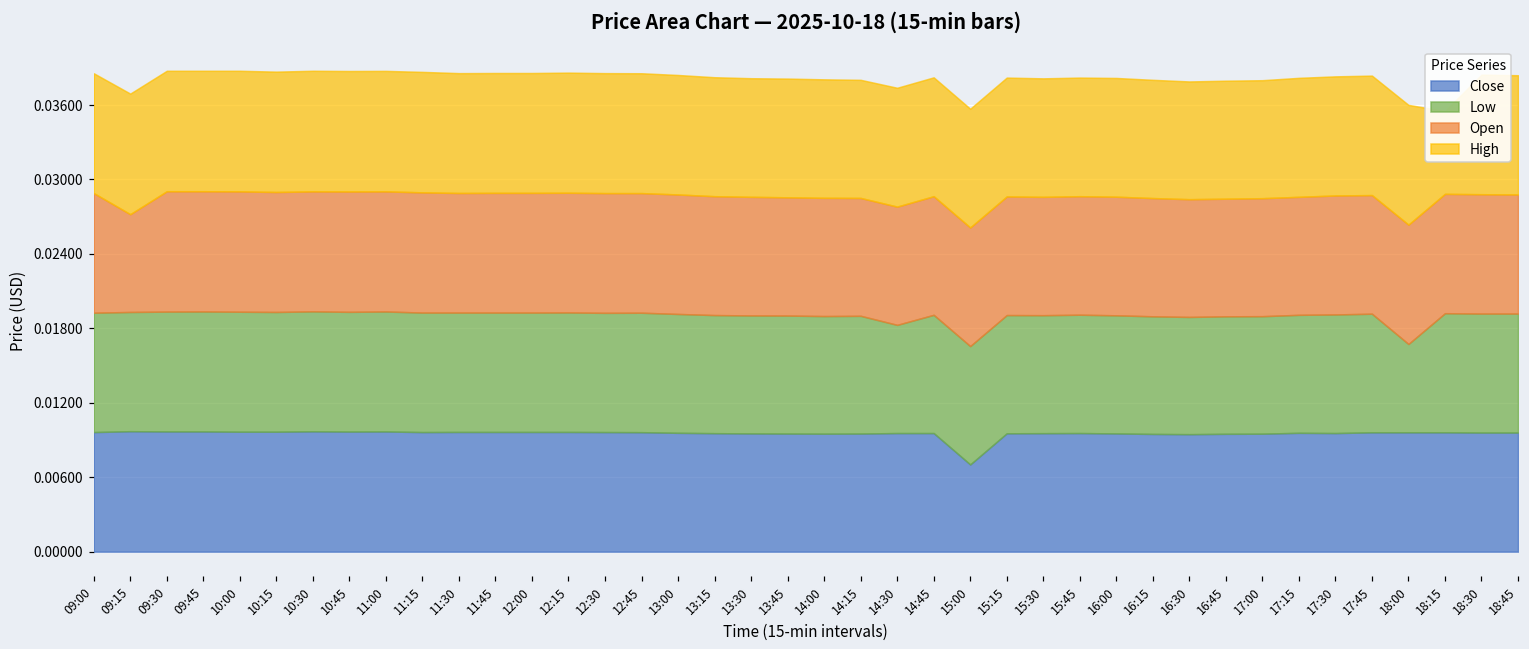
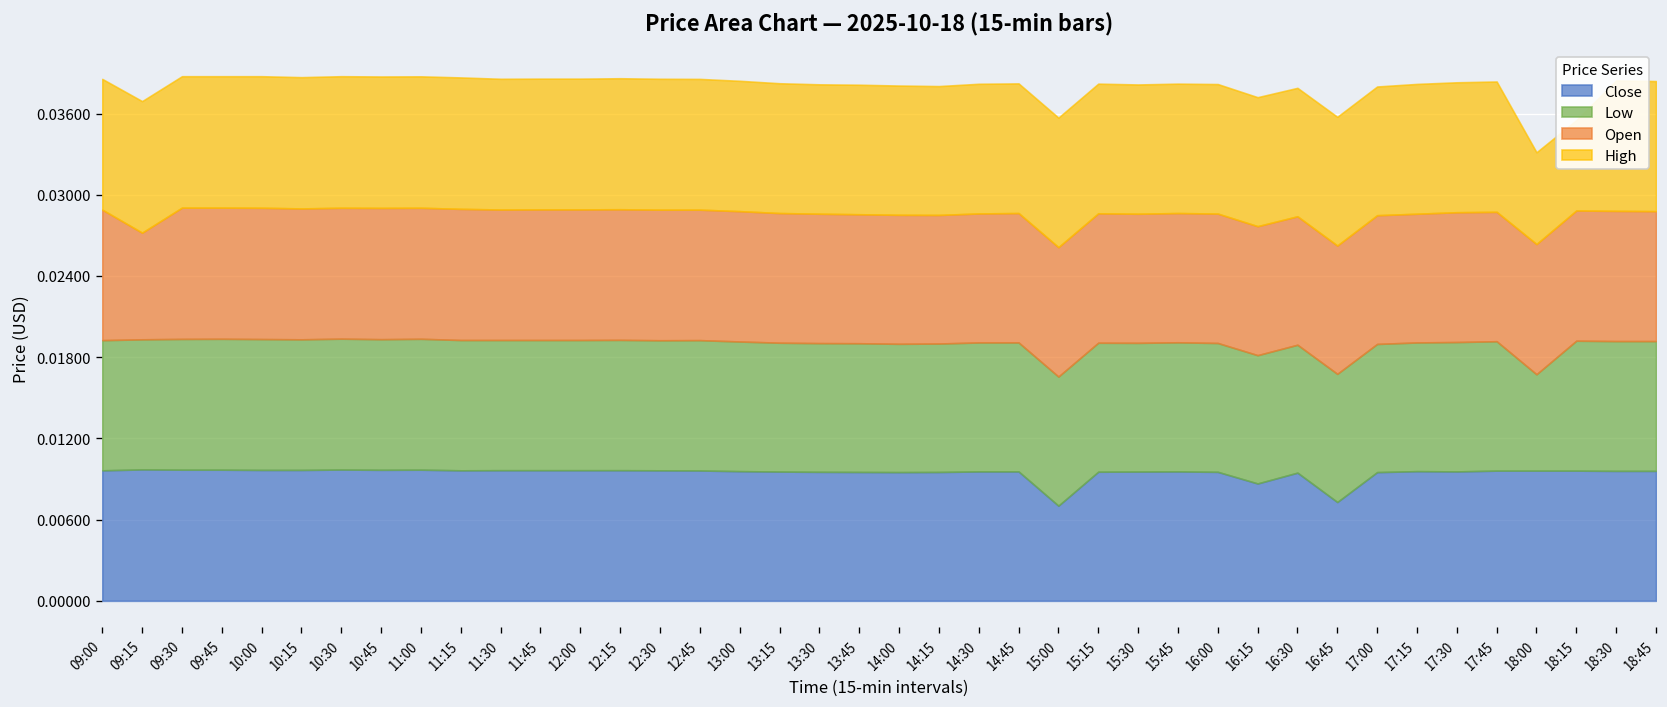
  {
    "Close": {
      "09:00": 0.0096,
      "09:15": 0.0097,
      "09:30": 0.0097,
      "09:45": 0.0097,
      "10:00": 0.0097,
      "10:15": 0.0097,
      "10:30": 0.0097,
      "10:45": 0.0097,
      "11:00": 0.0097,
      "11:15": 0.0096,
      "11:30": 0.0097,
      "11:45": 0.0097,
      "12:00": 0.0097,
      "12:15": 0.0097,
      "12:30": 0.0096,
      "12:45": 0.0096,
      "13:00": 0.0096,
      "13:15": 0.0096,
      "13:30": 0.0095,
      "13:45": 0.0095,
      "14:00": 0.0095,
      "14:15": 0.0095,
      "14:30": 0.0096,
      "14:45": 0.0096,
      "15:00": 0.0070,
      "15:15": 0.0095,
      "15:30": 0.0096,
      "15:45": 0.0096,
      "16:00": 0.0095,
-     "16:15": 0.0095,
+     "16:15": 0.0087,
      "16:30": 0.0095,
-     "16:45": 0.0095,
+     "16:45": 0.0073,
      "17:00": 0.0095,
      "17:15": 0.0096,
      "17:30": 0.0096,
      "17:45": 0.0096,
      "18:00": 0.0096,
      "18:15": 0.0096,
      "18:30": 0.0096,
      "18:45": 0.0096
    },
    "Low": {
      "09:00": 0.0096,
      "09:15": 0.0096,
      "09:30": 0.0097,
      "09:45": 0.0097,
      "10:00": 0.0097,
      "10:15": 0.0097,
      "10:30": 0.0097,
      "10:45": 0.0097,
      "11:00": 0.0097,
      "11:15": 0.0096,
      "11:30": 0.0096,
      "11:45": 0.0096,
      "12:00": 0.0096,
      "12:15": 0.0096,
      "12:30": 0.0096,
      "12:45": 0.0096,
      "13:00": 0.0096,
      "13:15": 0.0095,
      "13:30": 0.0095,
      "13:45": 0.0095,
      "14:00": 0.0095,
      "14:15": 0.0095,
-     "14:30": 0.0087,
+     "14:30": 0.0095,
      "14:45": 0.0095,
      "15:00": 0.0095,
      "15:15": 0.0095,
      "15:30": 0.0095,
      "15:45": 0.0095,
      "16:00": 0.0095,
      "16:15": 0.0095,
      "16:30": 0.0095,
      "16:45": 0.0095,
      "17:00": 0.0095,
      "17:15": 0.0095,
      "17:30": 0.0096,
      "17:45": 0.0096,
      "18:00": 0.0071,
      "18:15": 0.0096,
      "18:30": 0.0096,
      "18:45": 0.0096
    },
    "Open": {
      "09:00": 0.0096,
      "09:15": 0.0079,
      "09:30": 0.0097,
      "09:45": 0.0097,
      "10:00": 0.0097,
      "10:15": 0.0097,
      "10:30": 0.0097,
      "10:45": 0.0097,
      "11:00": 0.0097,
      "11:15": 0.0097,
      "11:30": 0.0096,
      "11:45": 0.0096,
      "12:00": 0.0096,
      "12:15": 0.0096,
      "12:30": 0.0097,
      "12:45": 0.0096,
      "13:00": 0.0096,
      "13:15": 0.0096,
      "13:30": 0.0096,
      "13:45": 0.0095,
      "14:00": 0.0095,
      "14:15": 0.0095,
      "14:30": 0.0095,
      "14:45": 0.0096,
      "15:00": 0.0096,
      "15:15": 0.0096,
      "15:30": 0.0095,
      "15:45": 0.0096,
      "16:00": 0.0096,
      "16:15": 0.0095,
      "16:30": 0.0095,
      "16:45": 0.0095,
      "17:00": 0.0095,
      "17:15": 0.0095,
      "17:30": 0.0096,
      "17:45": 0.0096,
      "18:00": 0.0096,
      "18:15": 0.0096,
      "18:30": 0.0096,
      "18:45": 0.0096
    },
    "High": {
      "09:00": 0.0097,
      "09:15": 0.0097,
      "09:30": 0.0097,
      "09:45": 0.0097,
      "10:00": 0.0097,
      "10:15": 0.0097,
      "10:30": 0.0097,
      "10:45": 0.0097,
      "11:00": 0.0097,
      "11:15": 0.0097,
      "11:30": 0.0097,
      "11:45": 0.0097,
      "12:00": 0.0097,
      "12:15": 0.0097,
      "12:30": 0.0097,
      "12:45": 0.0097,
      "13:00": 0.0096,
      "13:15": 0.0096,
      "13:30": 0.0096,
      "13:45": 0.0096,
      "14:00": 0.0096,
      "14:15": 0.0095,
      "14:30": 0.0096,
      "14:45": 0.0096,
      "15:00": 0.0096,
      "15:15": 0.0096,
      "15:30": 0.0096,
      "15:45": 0.0096,
      "16:00": 0.0096,
      "16:15": 0.0095,
      "16:30": 0.0095,
      "16:45": 0.0095,
      "17:00": 0.0095,
      "17:15": 0.0096,
      "17:30": 0.0096,
      "17:45": 0.0096,
-     "18:00": 0.0097,
+     "18:00": 0.0068,
      "18:45": 0.0096
    }
  }
